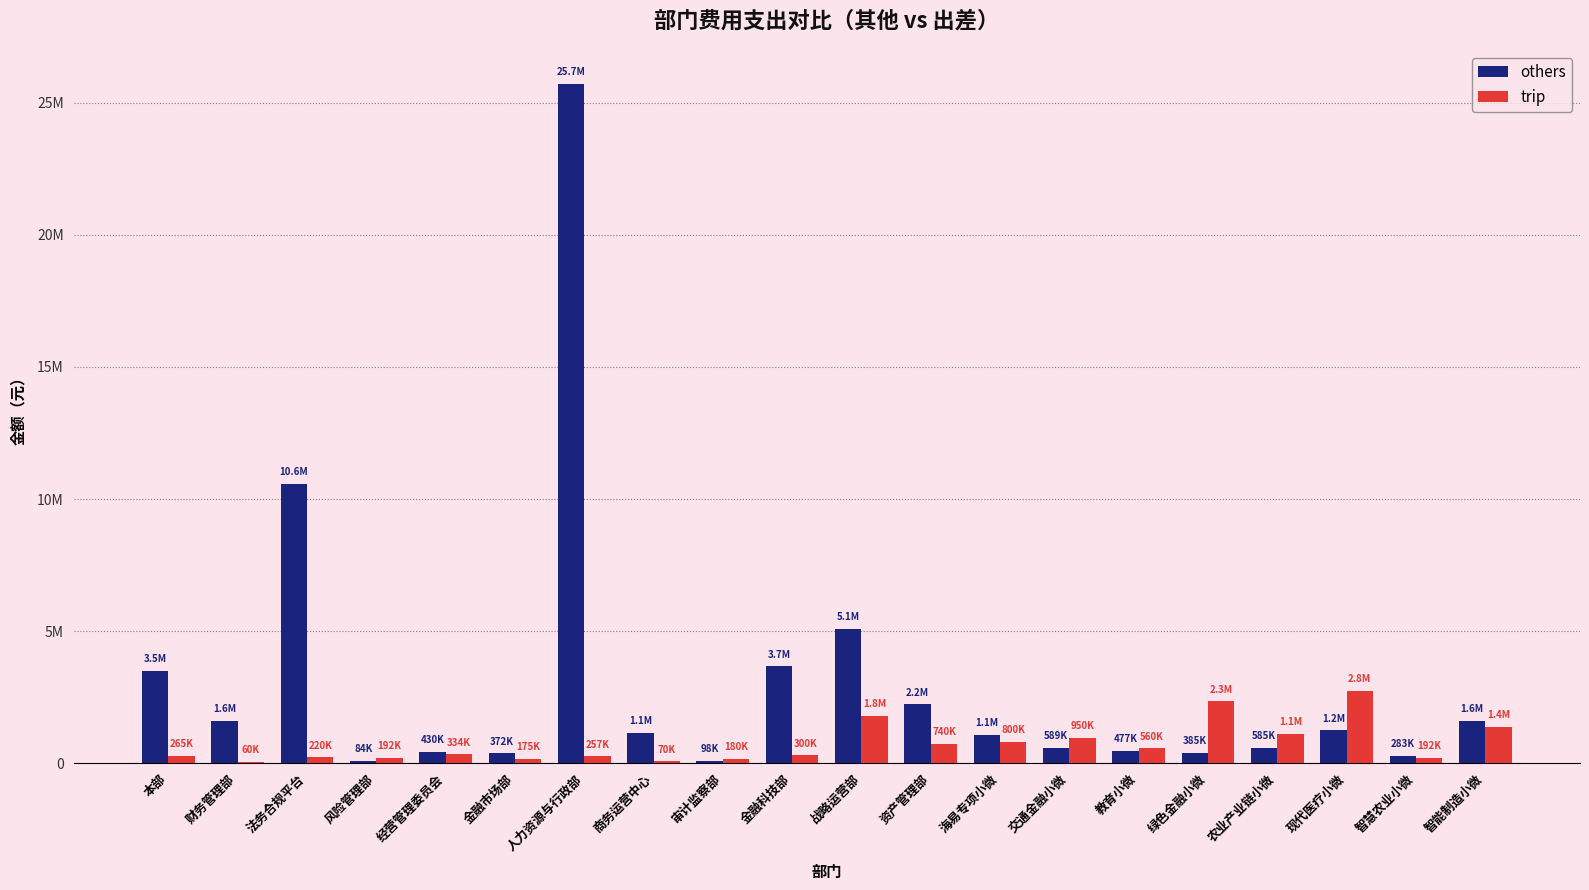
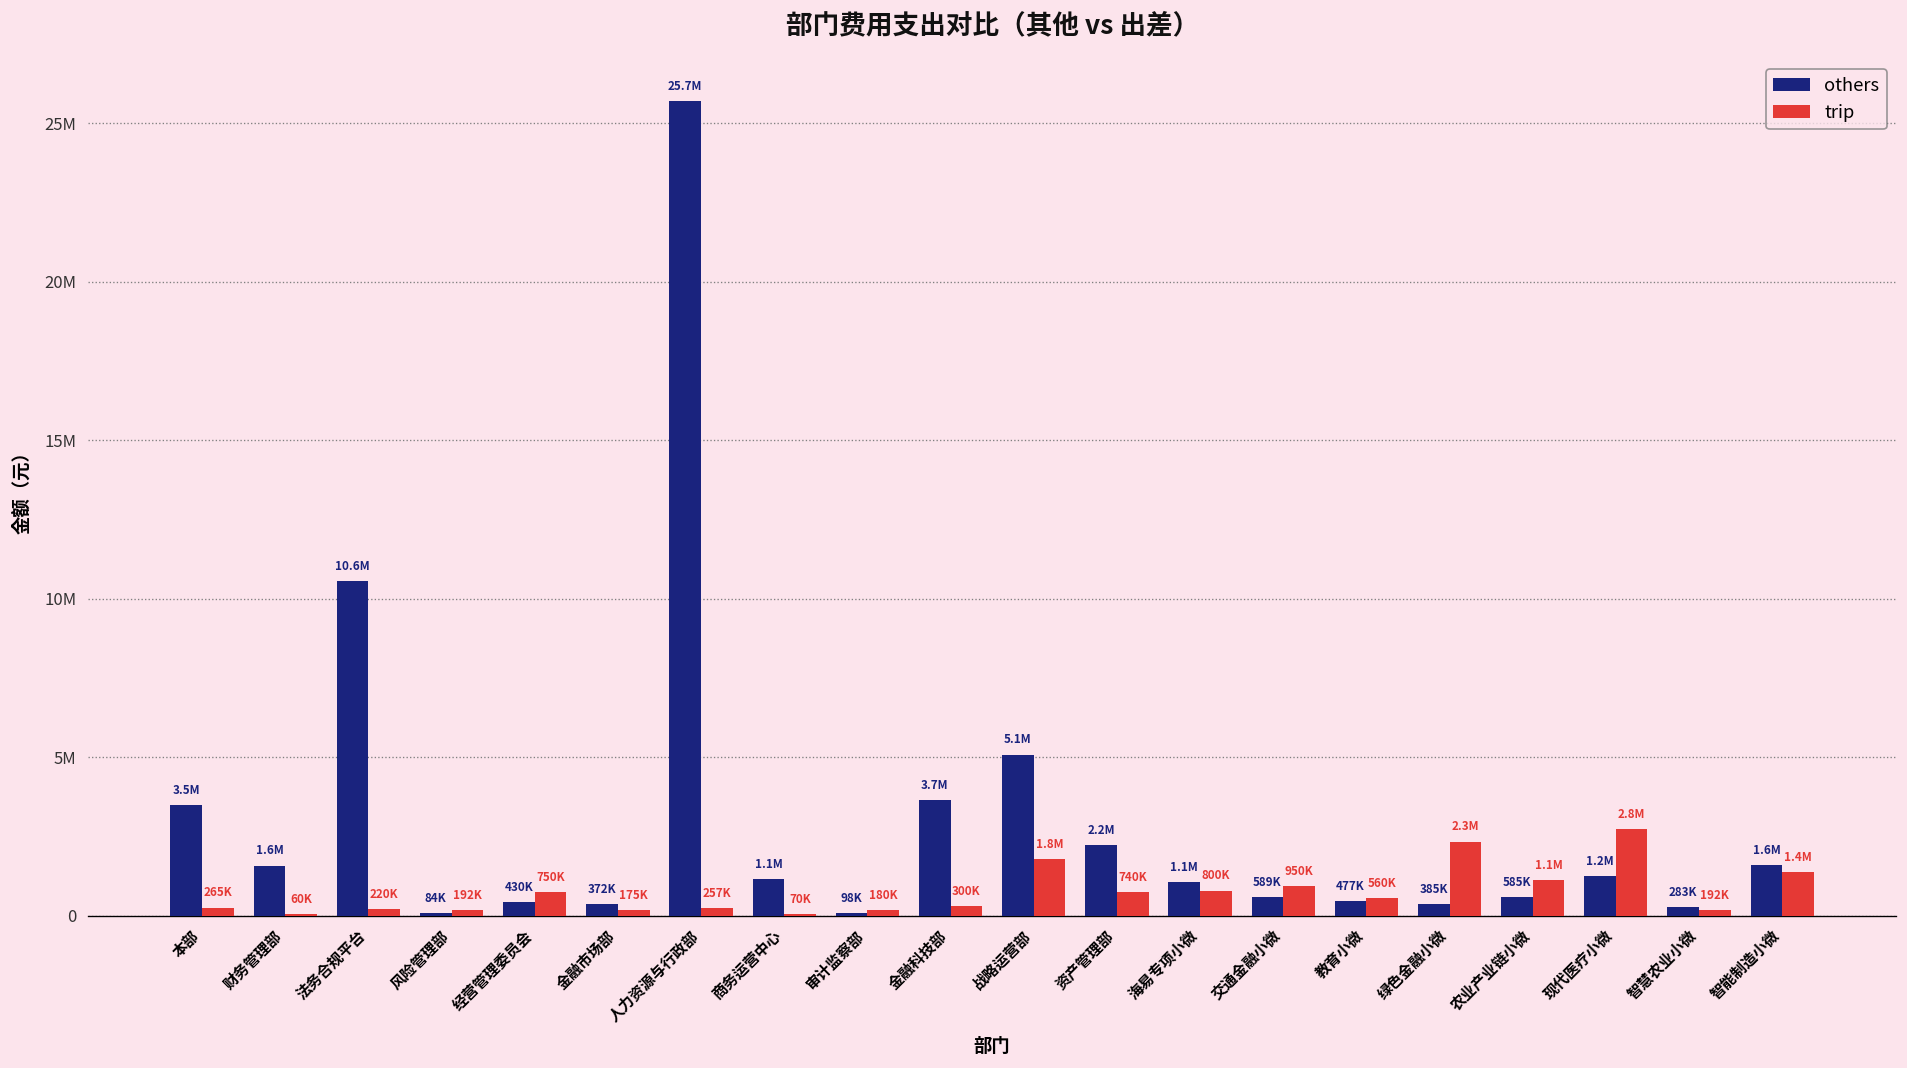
  {
    "others": {
      "本部": "3.5M",
      "财务管理部": "1.6M",
      "法务合规平台": "10.6M",
      "风险管理部": "84K",
      "经营管理委员会": "430K",
      "金融市场部": "372K",
      "人力资源与行政部": "25.7M",
      "商务运营中心": "1.1M",
      "审计监察部": "98K",
      "金融科技部": "3.7M",
      "战略运营部": "5.1M",
      "资产管理部": "2.2M",
      "海易专项小微": "1.1M",
      "交通金融小微": "589K",
      "教育小微": "477K",
      "绿色金融小微": "385K",
      "农业产业链小微": "585K",
      "现代医疗小微": "1.2M",
      "智慧农业小微": "283K",
      "智能制造小微": "1.6M"
    },
    "trip": {
      "本部": "265K",
      "财务管理部": "60K",
      "法务合规平台": "220K",
      "风险管理部": "192K",
-     "经营管理委员会": "334K",
+     "经营管理委员会": "750K",
      "金融市场部": "175K",
      "人力资源与行政部": "257K",
      "商务运营中心": "70K",
      "审计监察部": "180K",
      "金融科技部": "300K",
      "战略运营部": "1.8M",
      "资产管理部": "740K",
      "海易专项小微": "800K",
      "交通金融小微": "950K",
      "教育小微": "560K",
      "绿色金融小微": "2.3M",
      "农业产业链小微": "1.1M",
      "现代医疗小微": "2.8M",
      "智慧农业小微": "192K",
      "智能制造小微": "1.4M"
    }
  }
